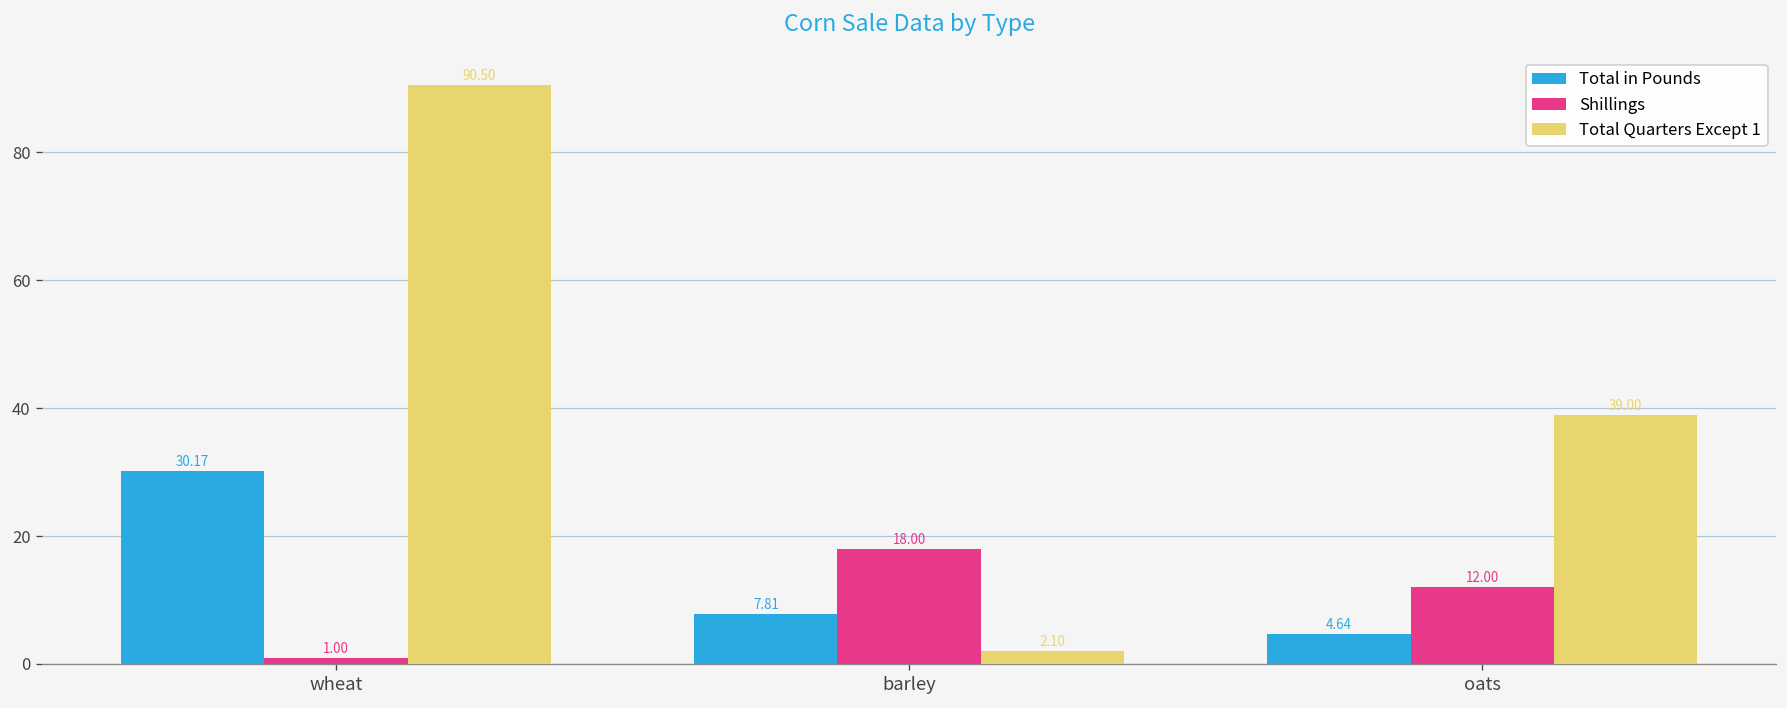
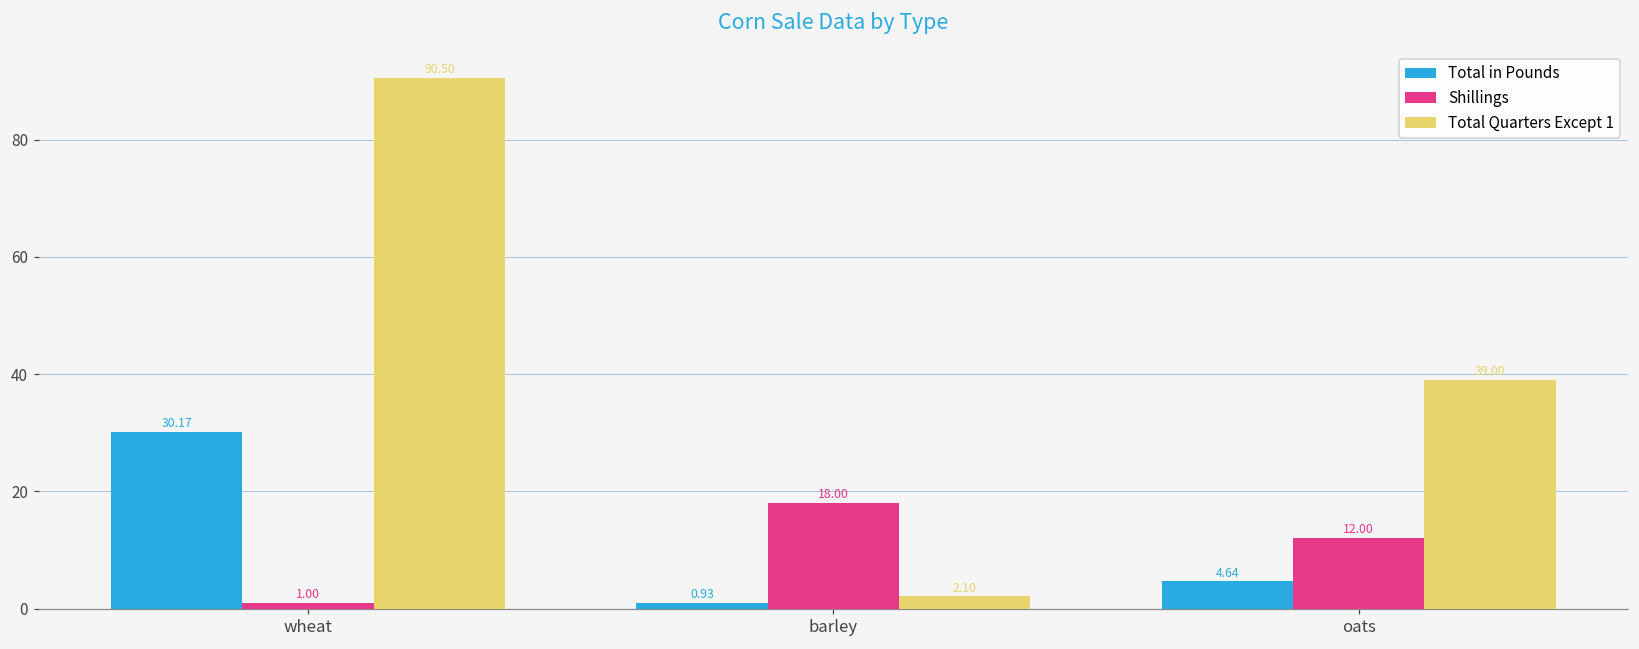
  {
    "Total in Pounds": {
      "wheat": 30.17,
-     "barley": 7.81,
+     "barley": 0.93,
      "oats": 4.64
    },
    "Shillings": {
      "wheat": 1.00,
      "barley": 18.00,
      "oats": 12.00
    },
    "Total Quarters Except 1": {
      "wheat": 90.50,
      "barley": 2.10,
      "oats": 39.00
    }
  }
